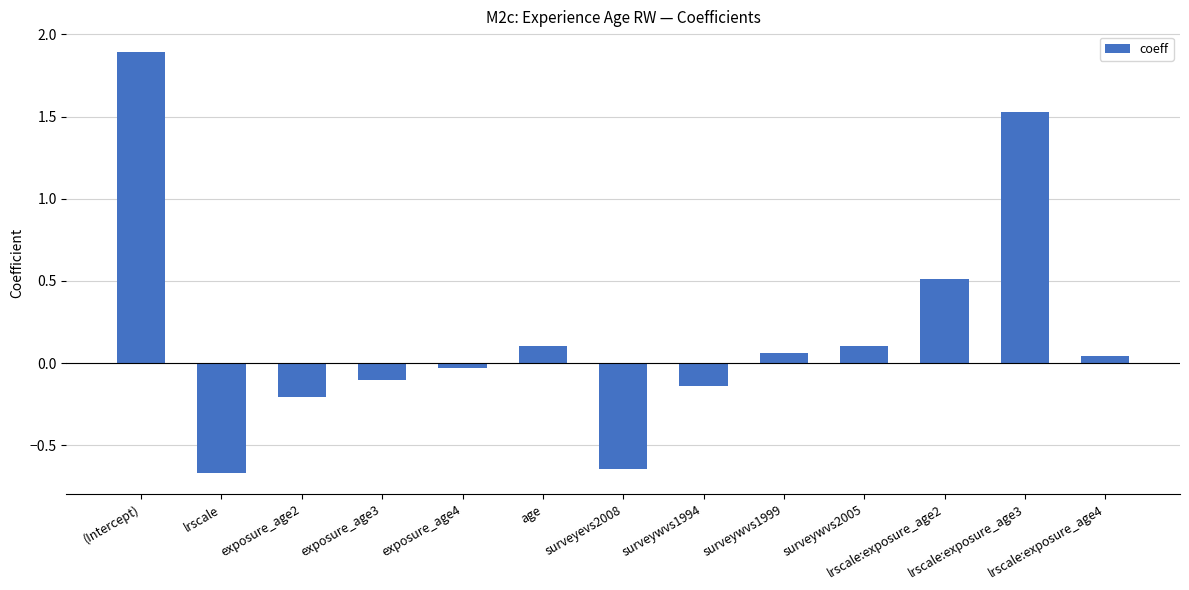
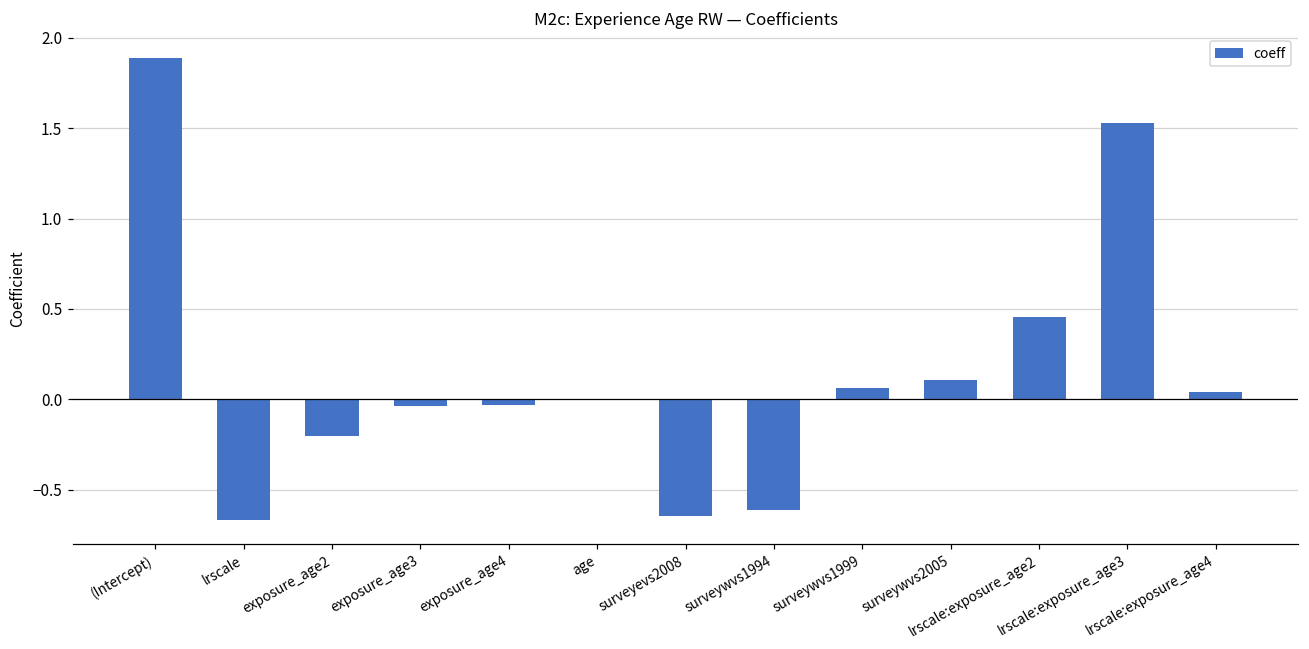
  {
    "(Intercept)": 1.89,
    "lrscale": -0.67,
    "exposure_age2": -0.20,
-   "exposure_age3": -0.10,
+   "exposure_age3": -0.04,
    "exposure_age4": -0.03,
-   "age": 0.11,
+   "age": 0.00,
    "surveyevs2008": -0.65,
-   "surveywvs1994": -0.14,
+   "surveywvs1994": -0.61,
    "surveywvs1999": 0.06,
    "surveywvs2005": 0.11,
-   "lrscale:exposure_age2": 0.51,
+   "lrscale:exposure_age2": 0.45,
    "lrscale:exposure_age3": 1.53,
    "lrscale:exposure_age4": 0.04
  }
